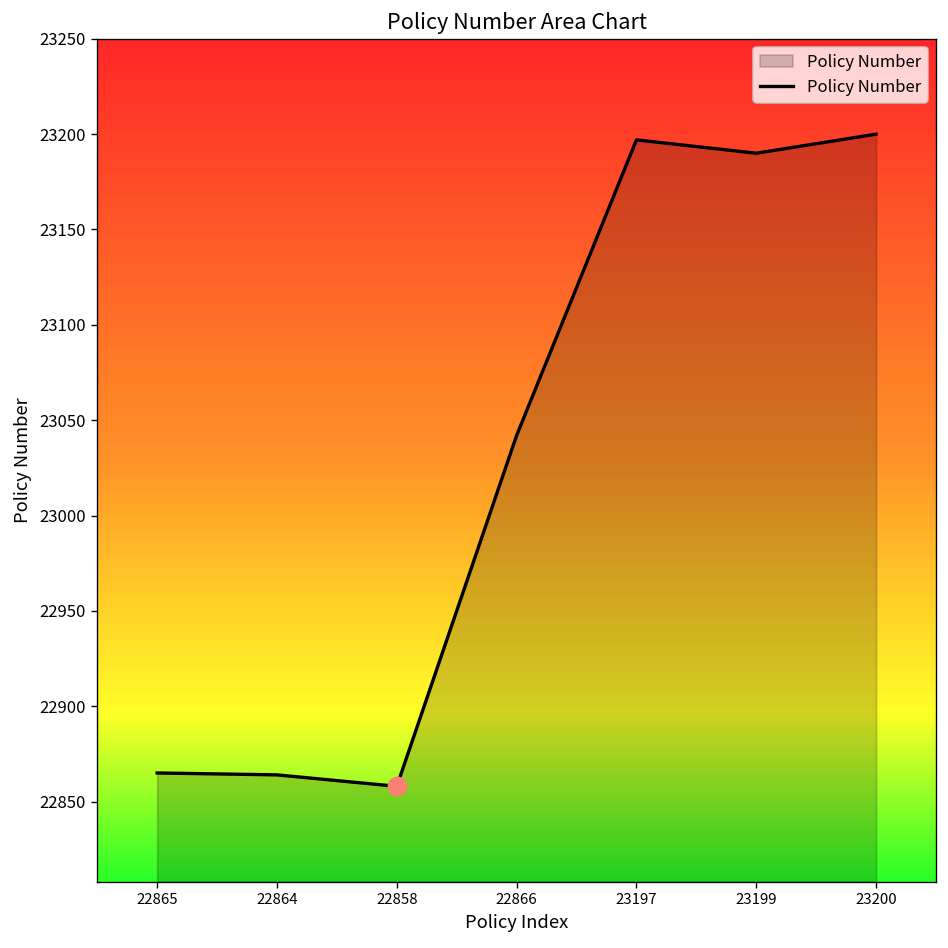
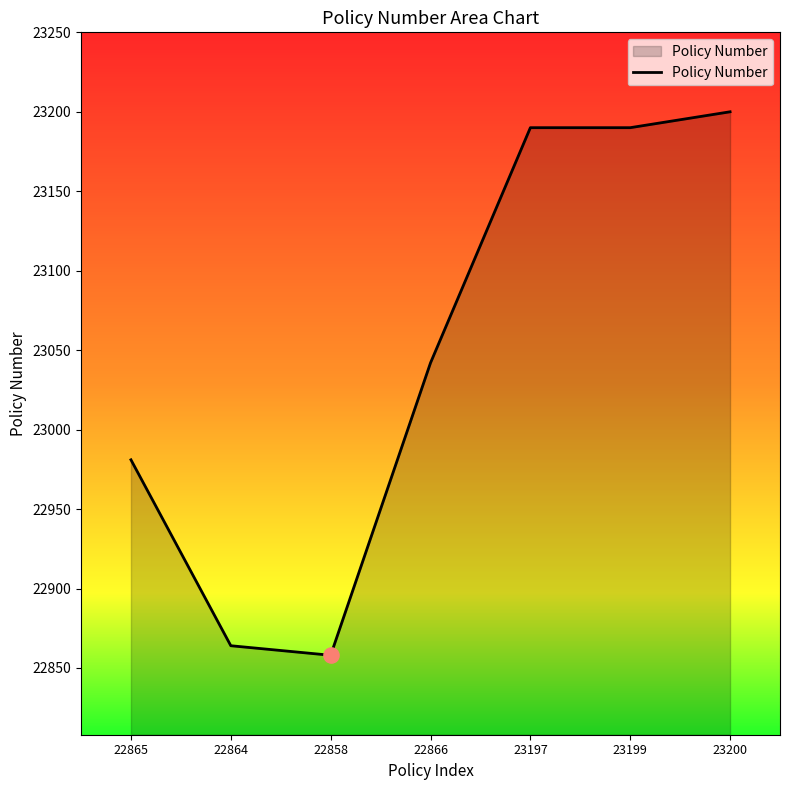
  {
    "Policy Number": {
-     "22865": 22865,
+     "22865": 22981,
      "22864": 22864,
      "22866": 23042,
-     "23197": 23197,
+     "23197": 23190,
      "23199": 23190,
      "23200": 23200
    }
  }
